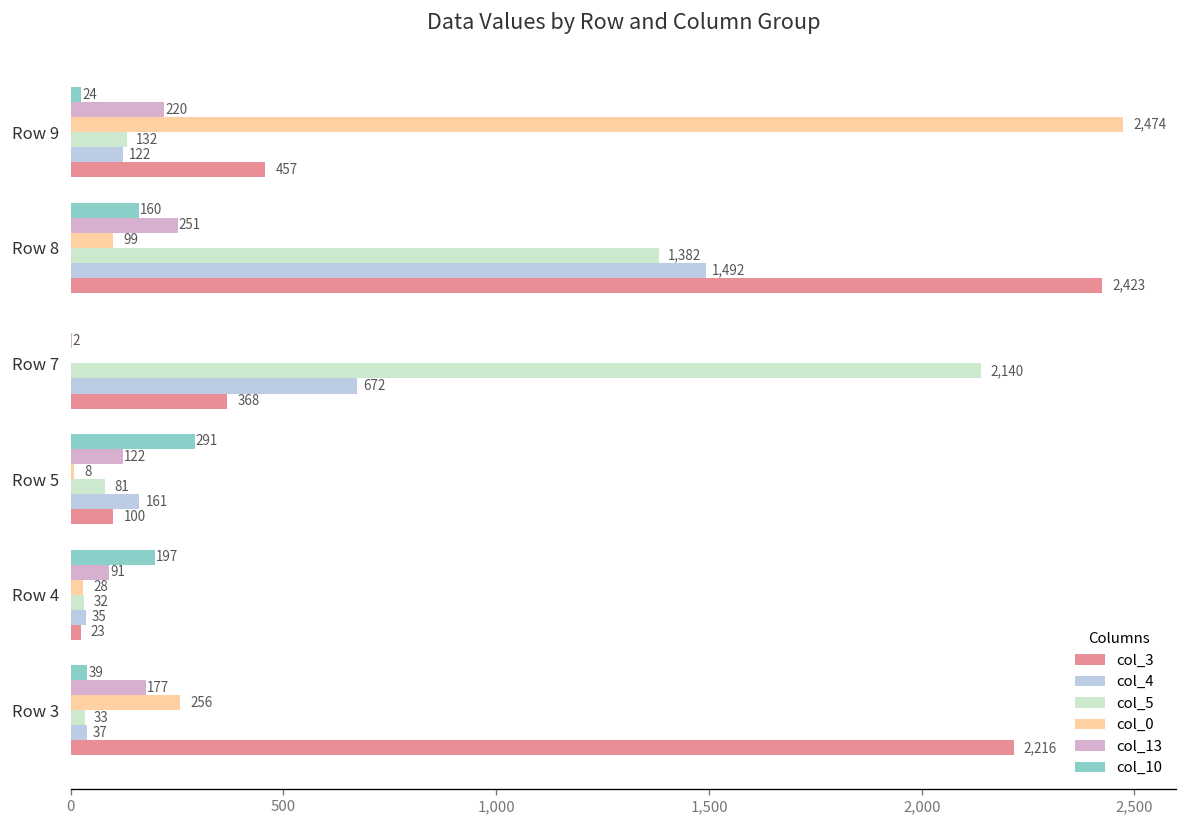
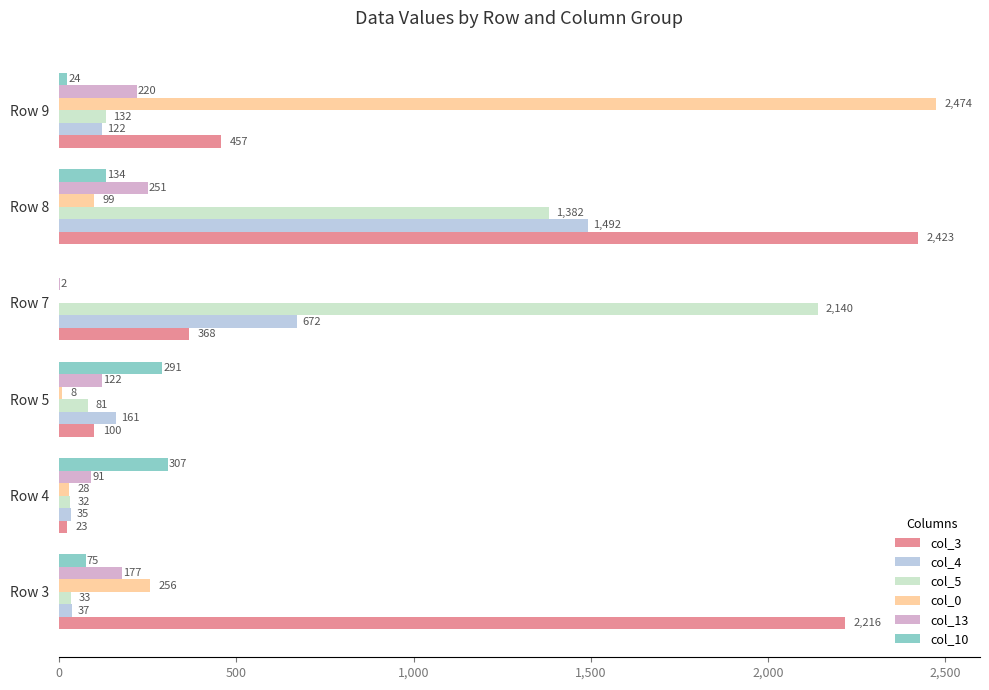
  {
    "col_3": {
      "Row 9": "457",
      "Row 8": "2,423",
      "Row 7": "368",
      "Row 5": "100",
      "Row 4": "23",
      "Row 3": "2,216"
    },
    "col_0": {
      "Row 9": "2,474",
      "Row 8": "99",
      "Row 5": "8",
      "Row 4": "28",
      "Row 3": "256"
    },
    "col_10": {
      "Row 9": "24",
-     "Row 8": "160",
+     "Row 8": "134",
      "Row 5": "291",
-     "Row 4": "197",
-     "Row 3": "39"
+     "Row 4": "307",
+     "Row 3": "75"
    }
  }
